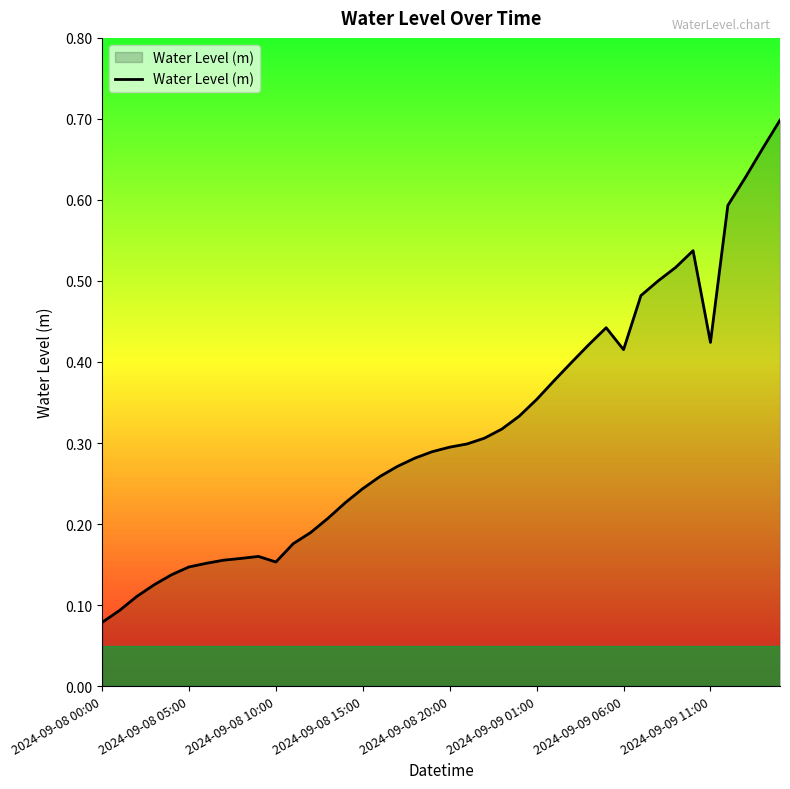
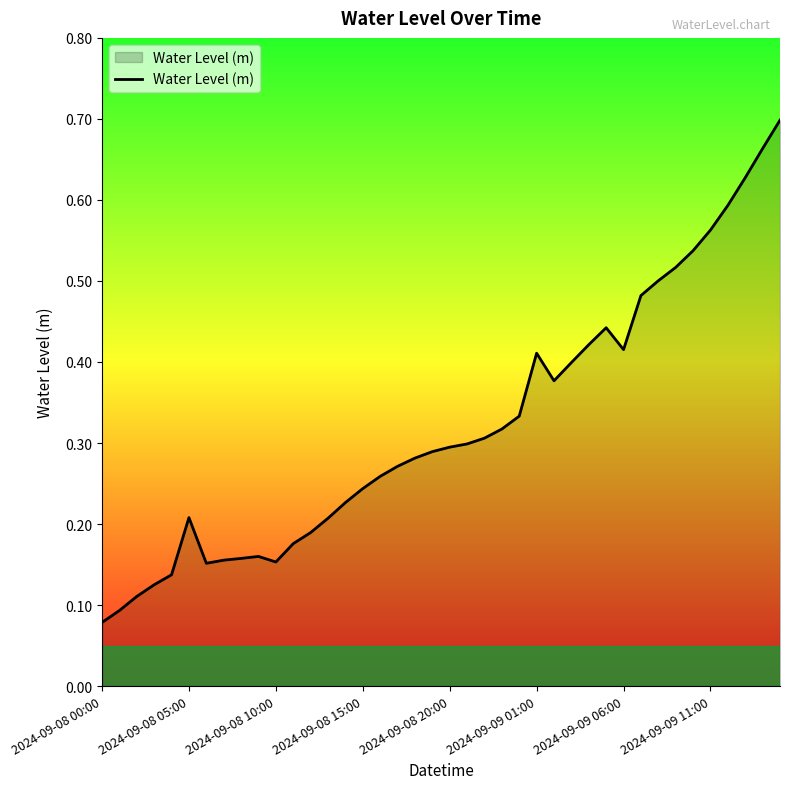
  {
    "2024-09-08 00:00": 0.08,
-   "2024-09-08 05:00": 0.15,
+   "2024-09-08 05:00": 0.21,
    "2024-09-08 10:00": 0.15,
    "2024-09-08 15:00": 0.24,
    "2024-09-08 20:00": 0.29,
-   "2024-09-09 01:00": 0.35,
+   "2024-09-09 01:00": 0.41,
    "2024-09-09 06:00": 0.42,
-   "2024-09-09 11:00": 0.42
+   "2024-09-09 11:00": 0.56
  }
